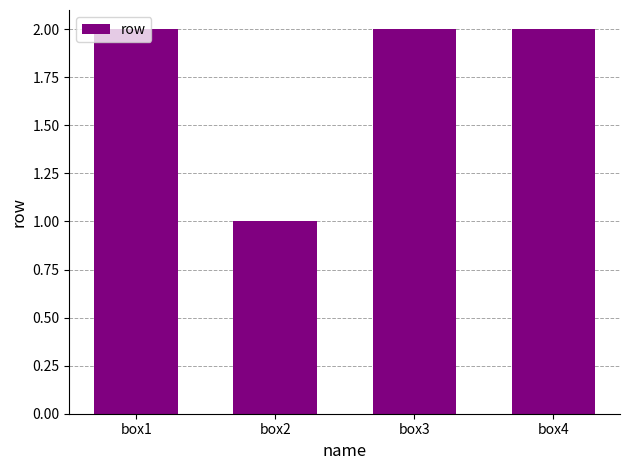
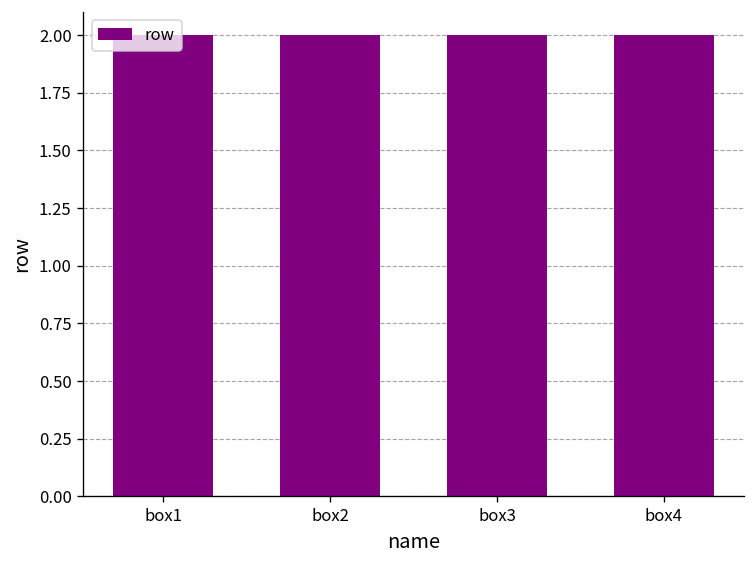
  {
-   "box2": 1,
+   "box2": 2,
    "box3": 2,
    "box4": 2
  }
